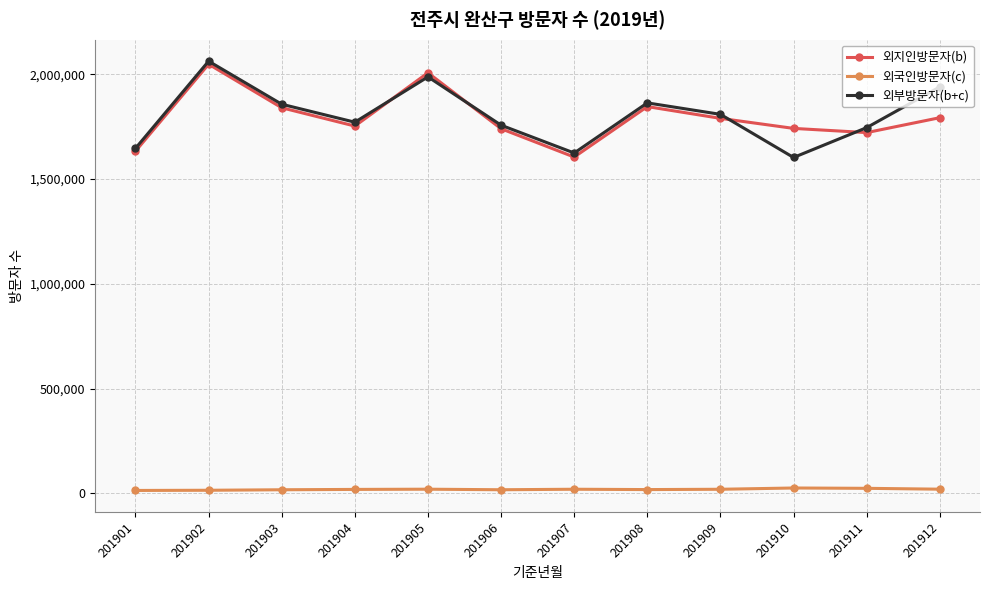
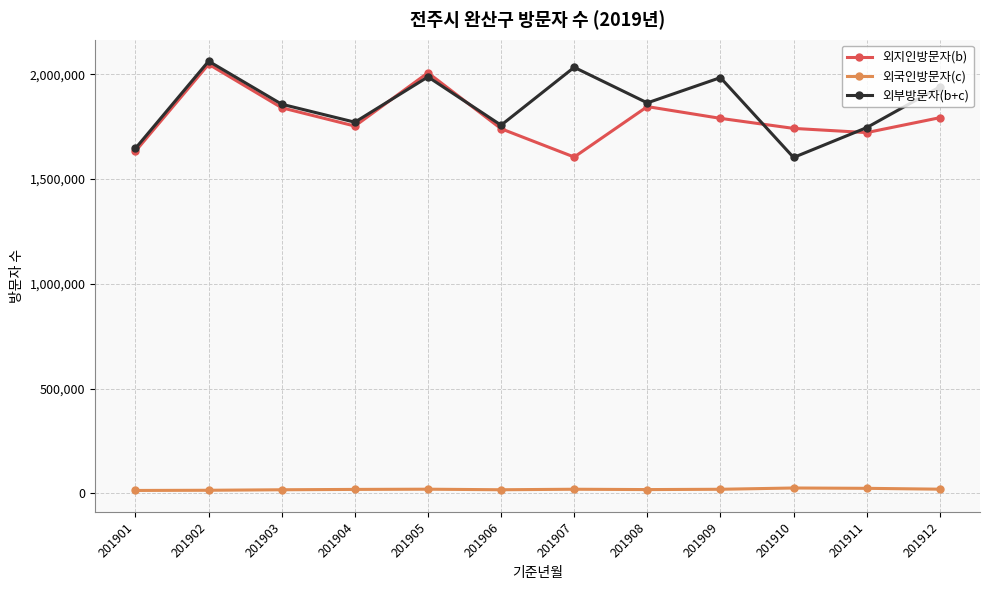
  {
    "외부방문자(b+c)": {
      "201901": "1,650,000",
      "201902": "2,060,000",
      "201903": "1,860,000",
      "201904": "1,770,000",
      "201905": "1,990,000",
      "201906": "1,760,000",
-     "201907": "1,620,000",
+     "201907": "2,030,000",
      "201908": "1,860,000",
-     "201909": "1,810,000",
+     "201909": "1,980,000",
      "201910": "1,600,000",
      "201911": "1,750,000"
    }
  }
